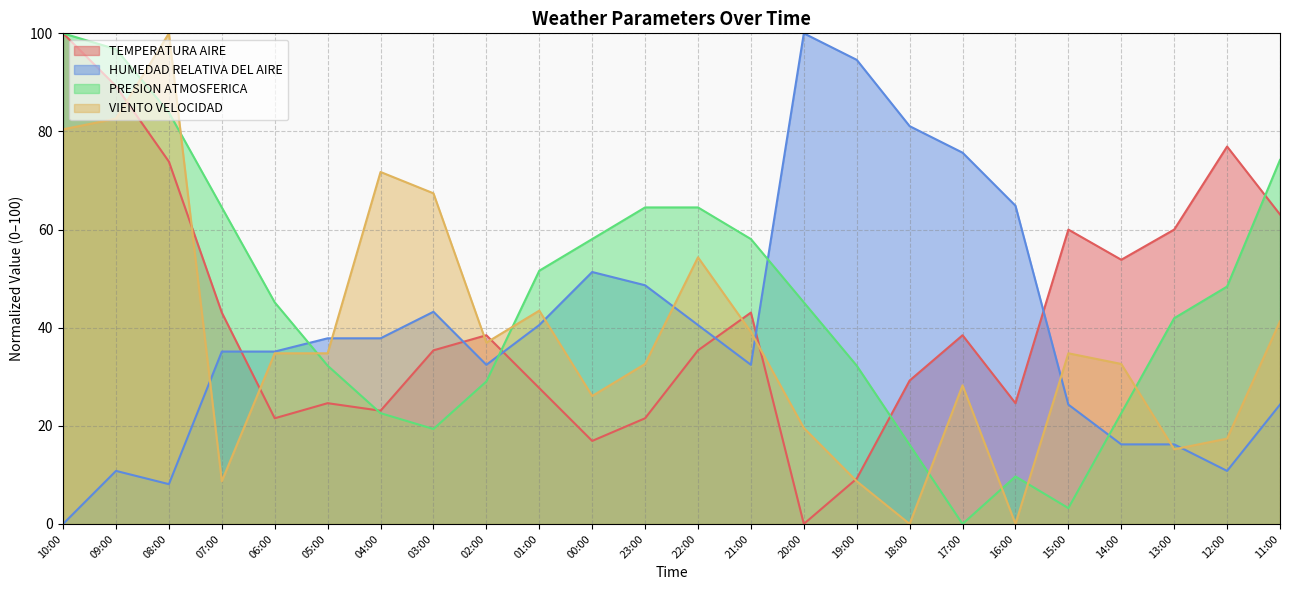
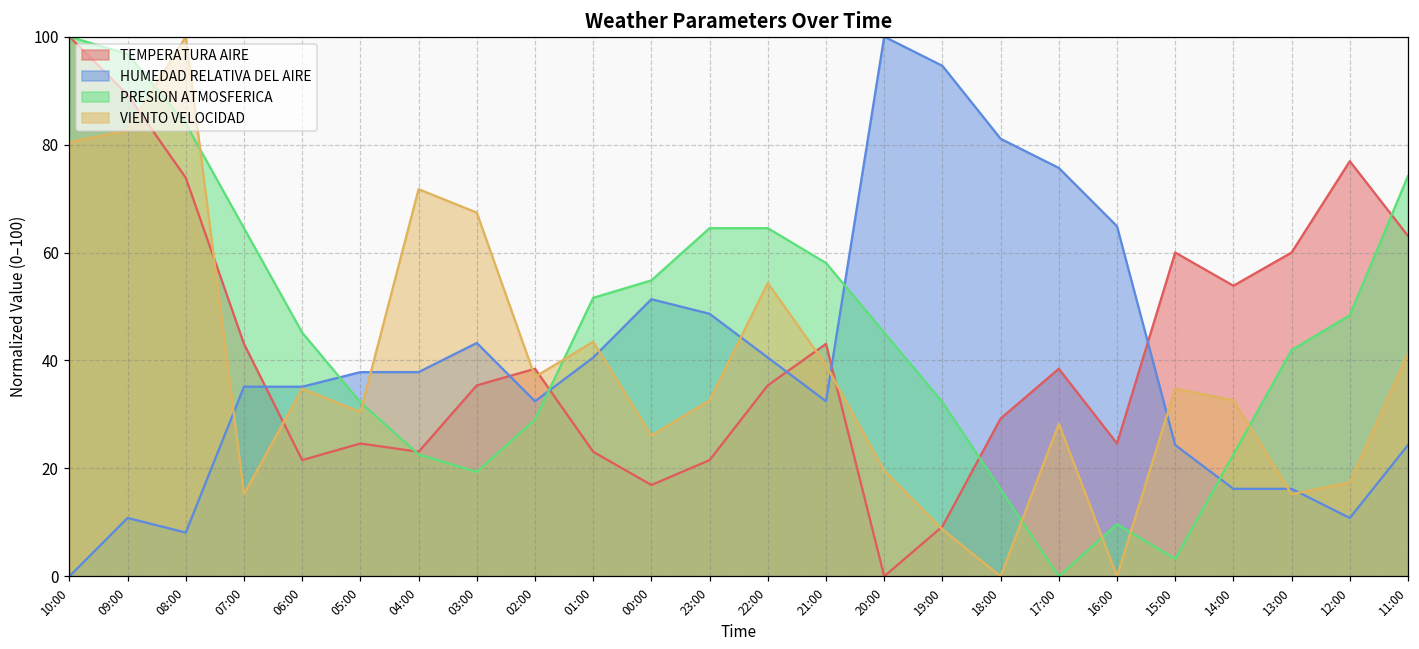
  {
    "TEMPERATURA AIRE": {
      "08:00": 74,
      "07:00": 43,
      "06:00": 22,
      "05:00": 25,
      "03:00": 35,
      "02:00": 38,
-     "01:00": 28,
+     "01:00": 23,
      "00:00": 17,
      "23:00": 22,
      "22:00": 35,
      "21:00": 43,
      "20:00": 0,
      "19:00": 9,
      "18:00": 29,
      "17:00": 38,
      "16:00": 25,
      "15:00": 60,
      "14:00": 54,
      "13:00": 60,
      "12:00": 77,
      "11:00": 63
    },
    "HUMEDAD RELATIVA DEL AIRE": {
      "10:00": 0,
      "09:00": 11,
      "08:00": 8,
      "07:00": 35,
      "05:00": 38,
      "04:00": 38,
      "03:00": 43,
      "02:00": 32,
      "01:00": 41,
      "00:00": 51,
      "23:00": 49,
      "22:00": 41,
      "21:00": 32,
      "20:00": 100,
      "19:00": 95,
      "18:00": 81,
      "17:00": 76,
      "16:00": 65,
      "15:00": 24,
      "14:00": 16,
      "13:00": 16,
      "12:00": 11,
      "11:00": 24
    },
    "PRESION ATMOSFERICA": {
      "07:00": 65,
      "06:00": 45,
      "05:00": 32,
      "03:00": 19,
      "02:00": 29,
      "01:00": 52,
-     "00:00": 58,
+     "00:00": 55,
      "23:00": 65,
      "22:00": 65,
      "21:00": 58,
      "20:00": 45,
      "19:00": 32,
      "18:00": 16,
      "17:00": 0,
      "16:00": 10,
      "15:00": 3,
      "14:00": 23,
      "13:00": 42,
      "12:00": 48,
      "11:00": 74
    },
    "VIENTO VELOCIDAD": {
      "10:00": 80,
      "08:00": 100,
-     "07:00": 9,
-     "05:00": 35,
+     "07:00": 15,
+     "05:00": 30,
      "04:00": 72,
      "03:00": 67,
      "02:00": 37,
      "01:00": 43,
      "00:00": 26,
      "23:00": 33,
      "22:00": 54,
      "21:00": 39,
      "20:00": 20,
      "19:00": 9,
      "18:00": 0,
      "17:00": 28,
      "16:00": 0,
      "15:00": 35,
      "14:00": 33,
      "13:00": 15,
      "12:00": 17,
      "11:00": 41
    }
  }
